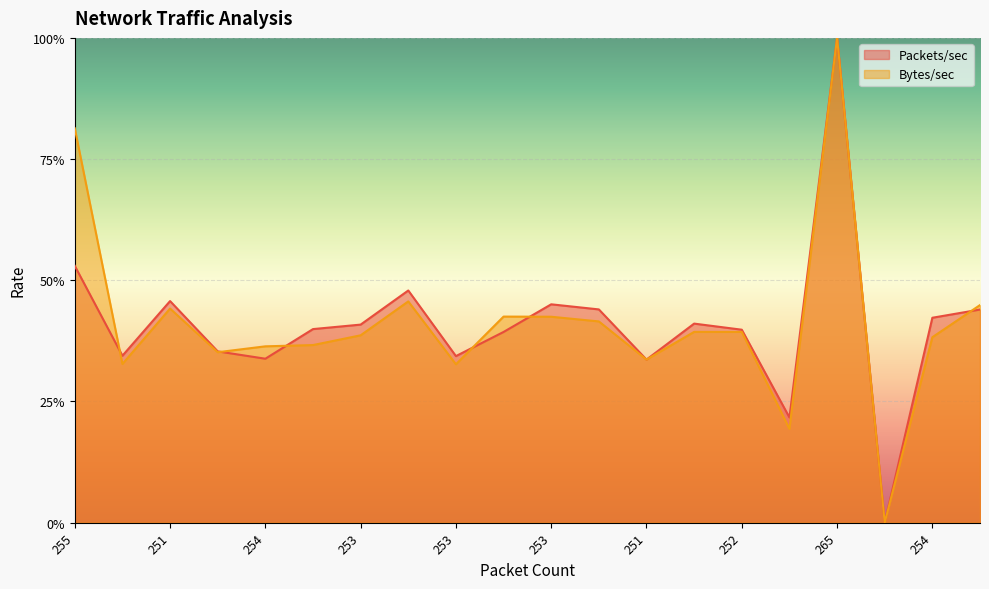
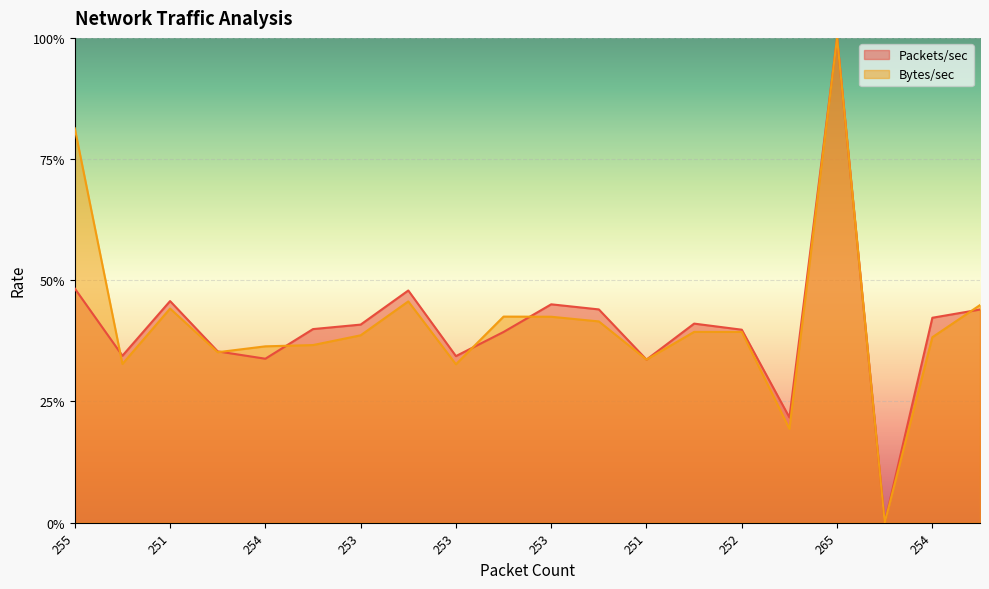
  {
    "Packets/sec": {
-     "255": "53%"
+     "255": "48%"
    },
    "Bytes/sec": {
      "255": "81%"
    }
  }
